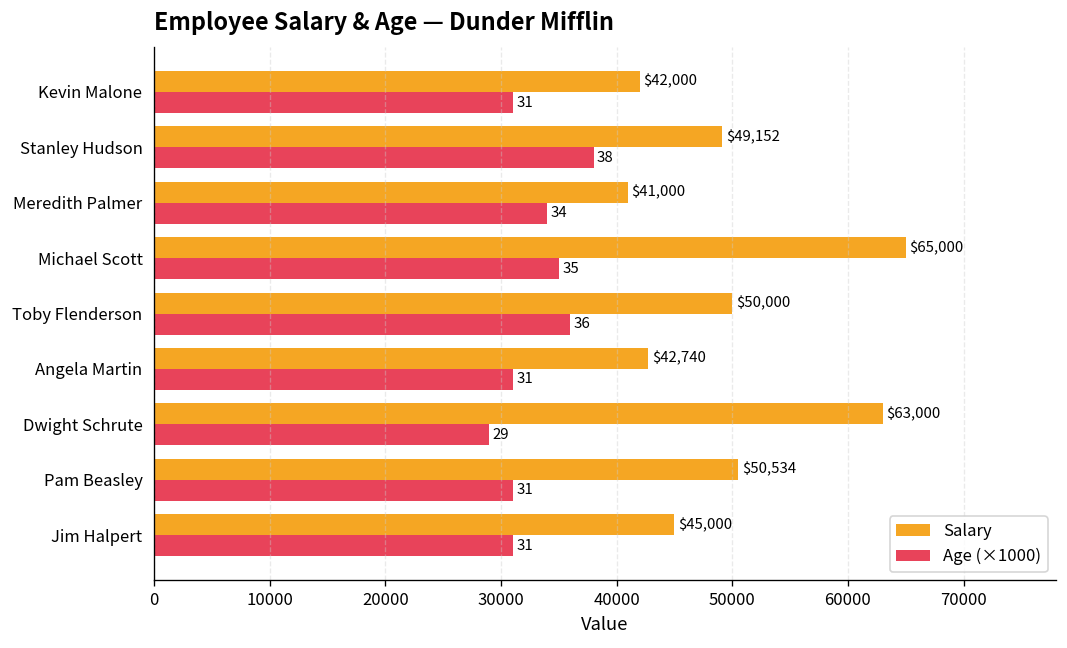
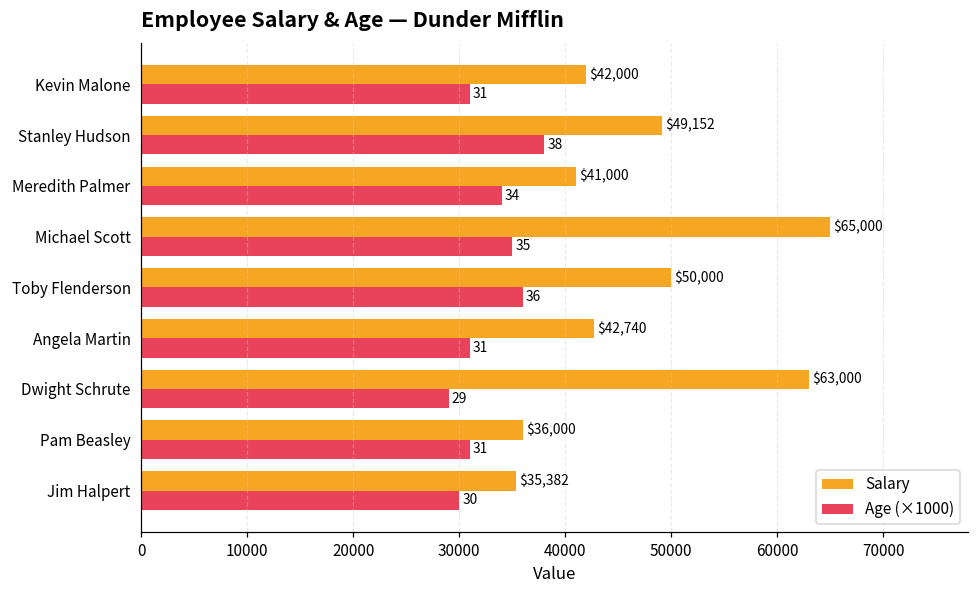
  {
    "Salary": {
      "Kevin Malone": "$42,000",
      "Stanley Hudson": "$49,152",
      "Meredith Palmer": "$41,000",
      "Michael Scott": "$65,000",
      "Toby Flenderson": "$50,000",
      "Angela Martin": "$42,740",
      "Dwight Schrute": "$63,000",
-     "Pam Beasley": "$50,534",
-     "Jim Halpert": "$45,000"
+     "Pam Beasley": "$36,000",
+     "Jim Halpert": "$35,382"
    },
    "Age (×1000)": {
-     "Jim Halpert": "31"
+     "Jim Halpert": "30"
    }
  }
